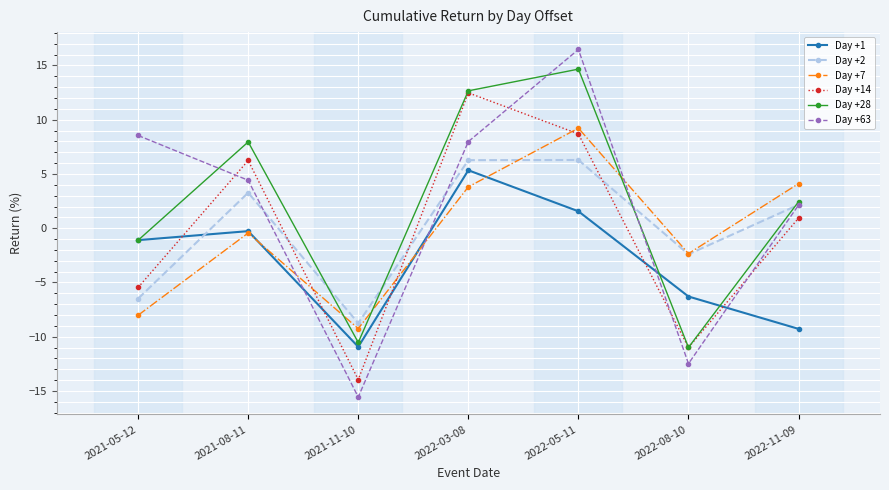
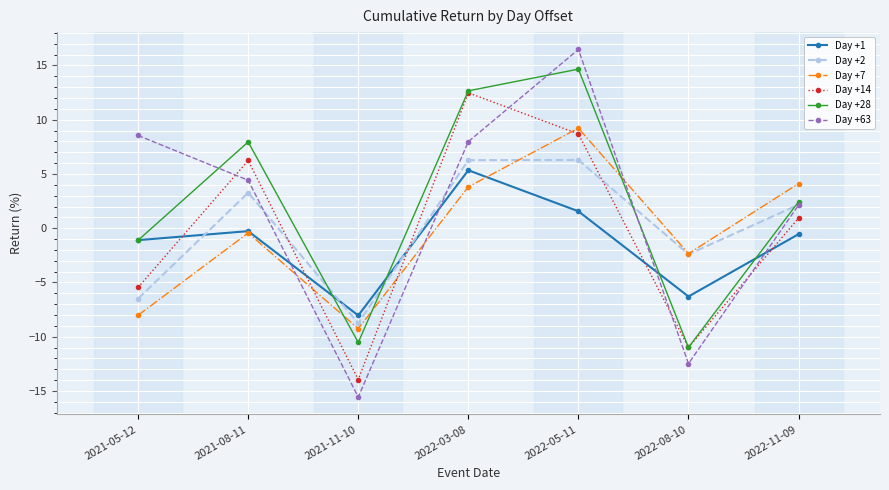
  {
    "Day +1": {
-     "2021-11-10": -10.9,
+     "2021-11-10": -8.0,
      "2022-03-08": 5.3,
      "2022-05-11": 1.6,
      "2022-08-10": -6.3,
-     "2022-11-09": -9.3
+     "2022-11-09": -0.6
    },
    "Day +2": {
      "2021-05-12": -6.5,
      "2021-08-11": 3.3,
      "2021-11-10": -8.8,
      "2022-03-08": 6.3,
      "2022-05-11": 6.3
    },
    "Day +7": {
      "2021-05-12": -8.0,
      "2021-11-10": -9.3,
      "2022-03-08": 3.8,
      "2022-05-11": 9.2,
      "2022-11-09": 4.1
    },
    "Day +14": {
      "2021-05-12": -5.5,
      "2021-08-11": 6.2,
      "2021-11-10": -14.0,
      "2022-05-11": 8.7,
      "2022-11-09": 0.9
    },
    "Day +28": {
      "2021-08-11": 8.0,
      "2021-11-10": -10.5,
      "2022-05-11": 14.7,
      "2022-11-09": 2.4
    },
    "Day +63": {
      "2021-05-12": 8.5,
      "2021-08-11": 4.4,
      "2021-11-10": -15.6,
      "2022-03-08": 8.0,
      "2022-05-11": 16.5,
      "2022-08-10": -12.5
    }
  }
